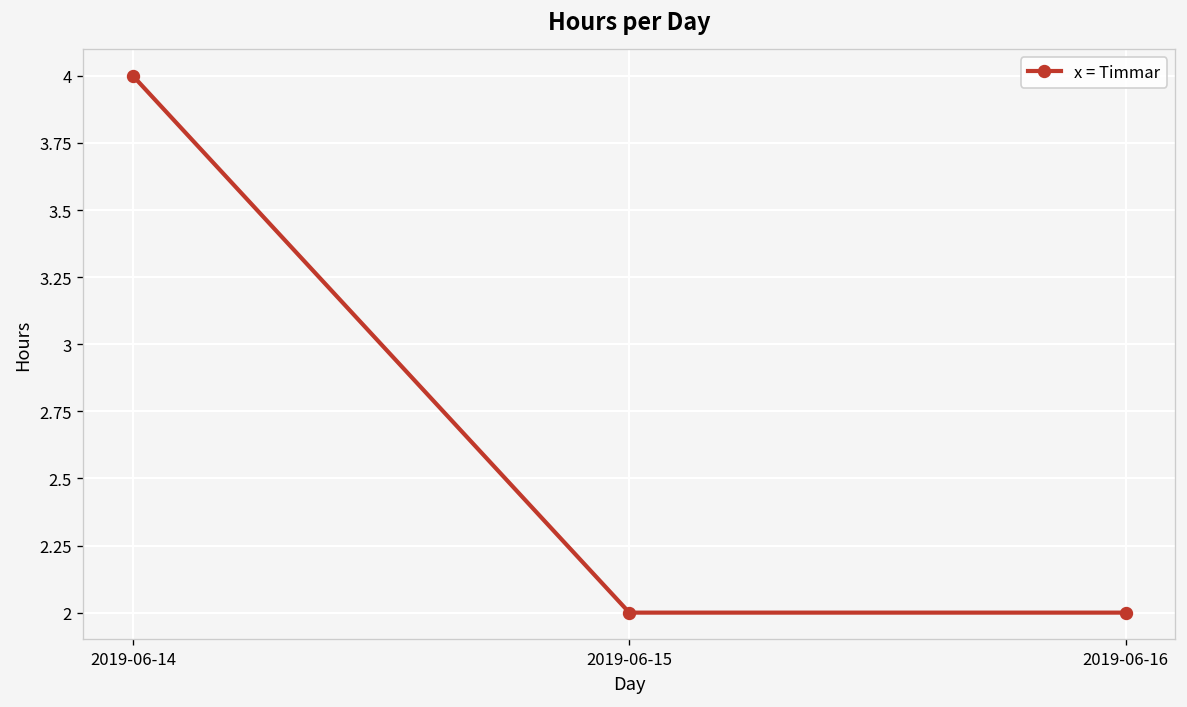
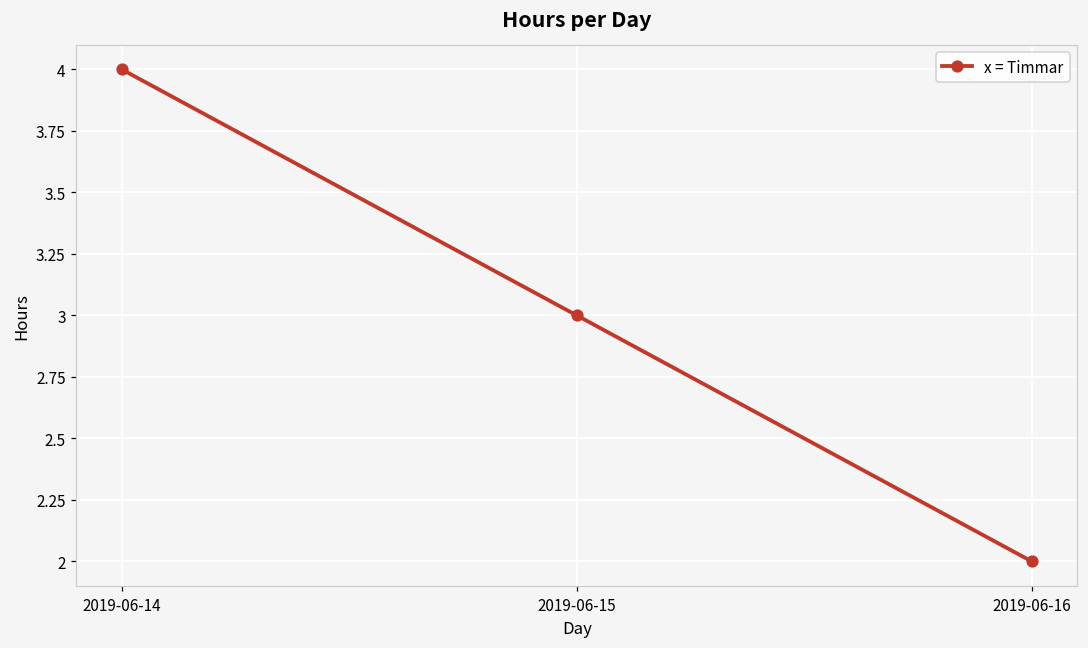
  {
    "2019-06-14": 4,
-   "2019-06-15": 2,
+   "2019-06-15": 3,
    "2019-06-16": 2
  }
